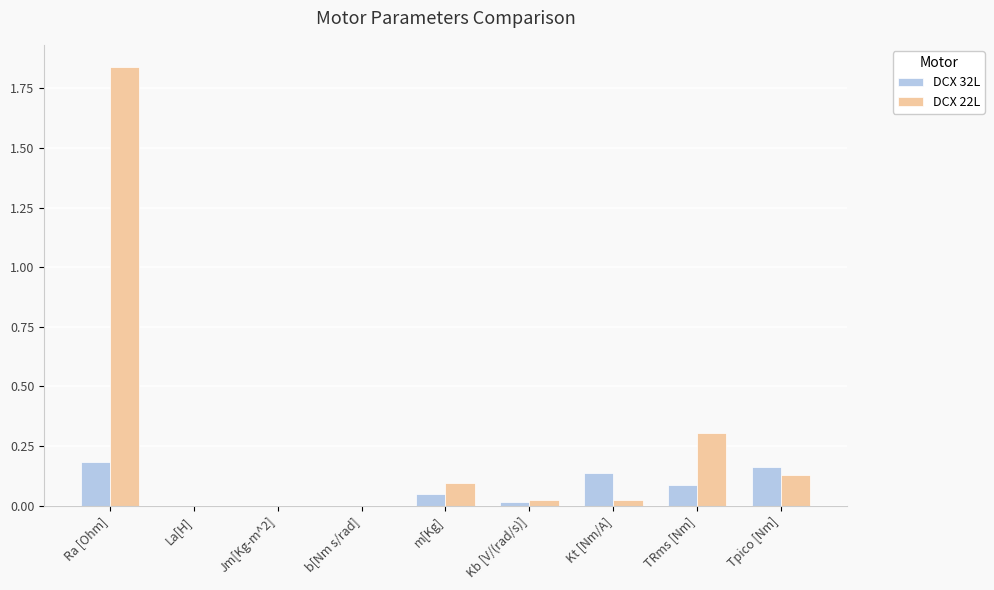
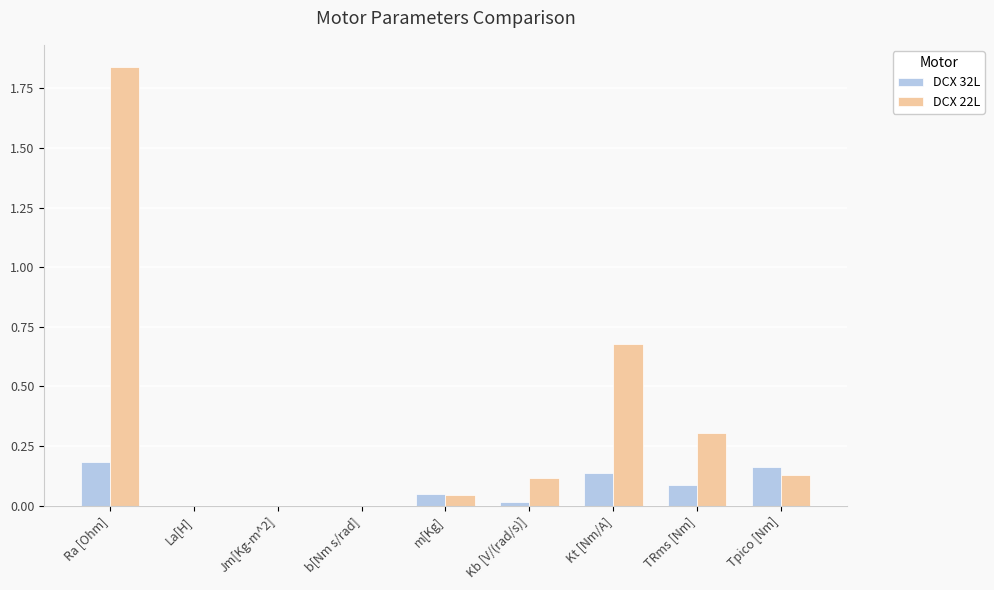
  {
    "DCX 32L": {
      "Ra [Ohm]": 0.18,
      "m[Kg]": 0.05,
      "Kb [V/(rad/s)]": 0.02,
      "Kt [Nm/A]": 0.14,
      "TRms [Nm]": 0.09,
      "Tpico [Nm]": 0.16
    },
    "DCX 22L": {
      "Ra [Ohm]": 1.84,
-     "m[Kg]": 0.10,
-     "Kb [V/(rad/s)]": 0.02,
-     "Kt [Nm/A]": 0.02,
+     "m[Kg]": 0.05,
+     "Kb [V/(rad/s)]": 0.12,
+     "Kt [Nm/A]": 0.68,
      "TRms [Nm]": 0.30,
      "Tpico [Nm]": 0.13
    }
  }
